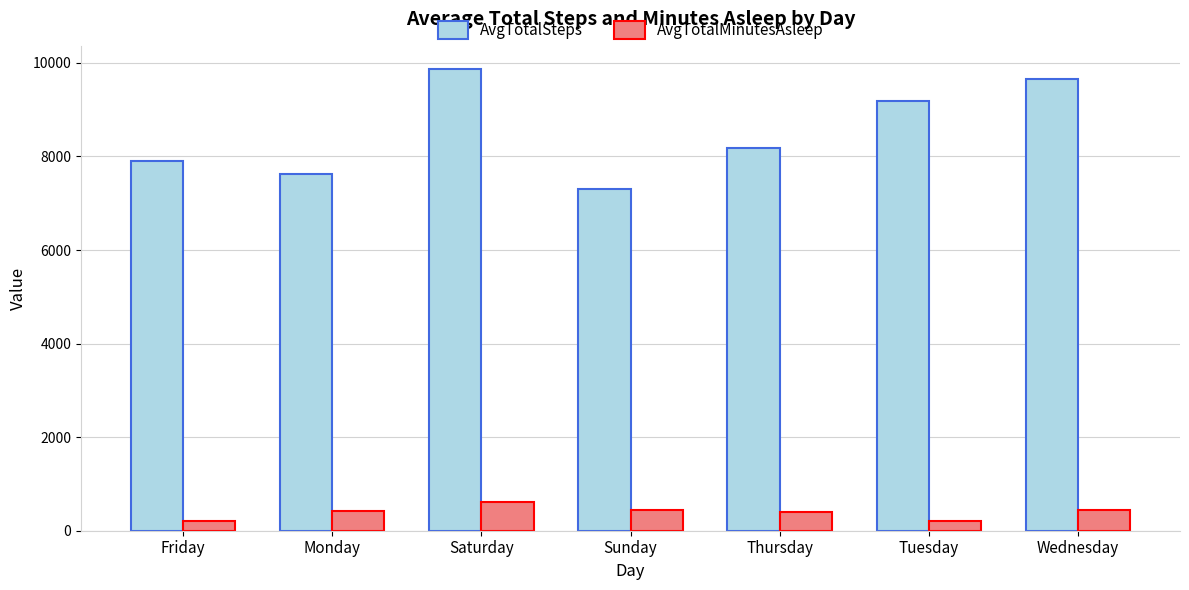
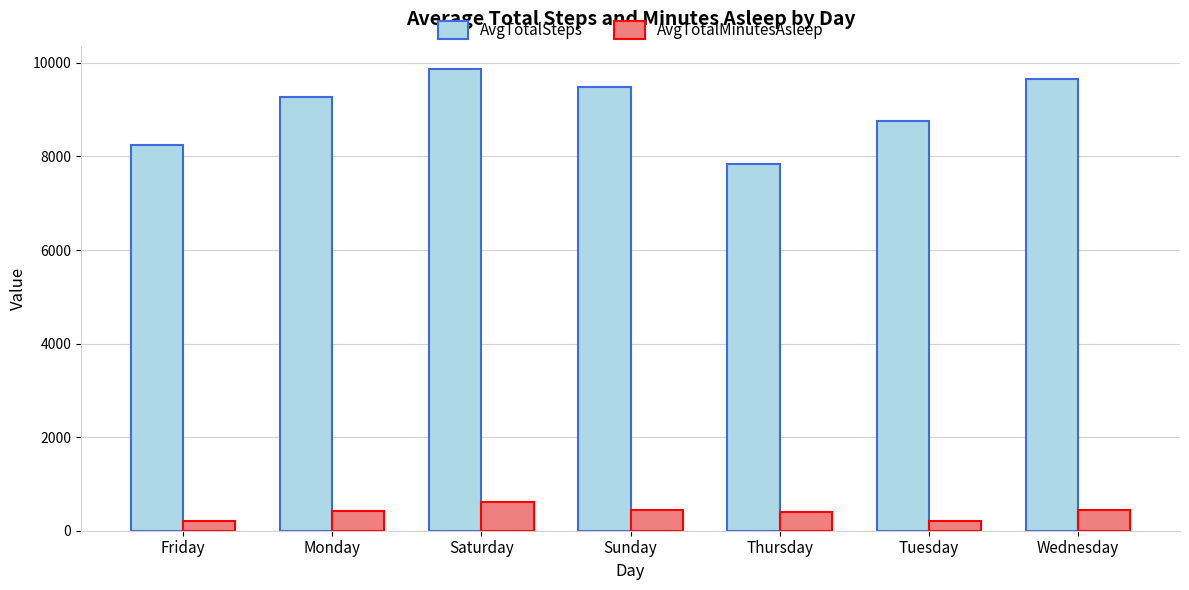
  {
    "AvgTotalSteps": {
-     "Friday": 7900,
-     "Monday": 7600,
+     "Friday": 8200,
+     "Monday": 9300,
      "Saturday": 9900,
-     "Sunday": 7300,
-     "Thursday": 8200,
-     "Tuesday": 9200,
+     "Sunday": 9500,
+     "Thursday": 7800,
+     "Tuesday": 8800,
      "Wednesday": 9700
    },
    "AvgTotalMinutesAsleep": {
      "Friday": 200,
      "Monday": 400,
      "Saturday": 600,
      "Sunday": 500,
      "Thursday": 400,
      "Tuesday": 200,
      "Wednesday": 400
    }
  }
